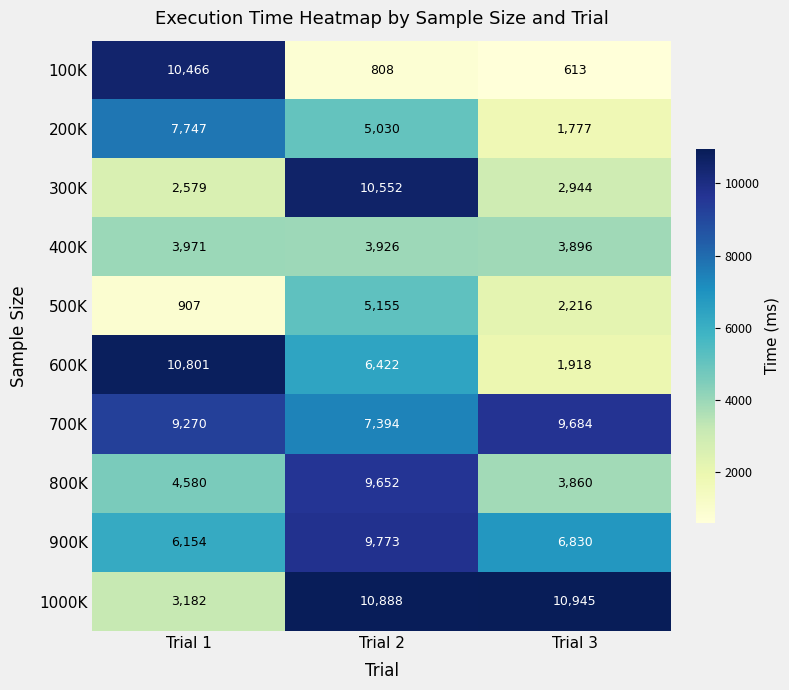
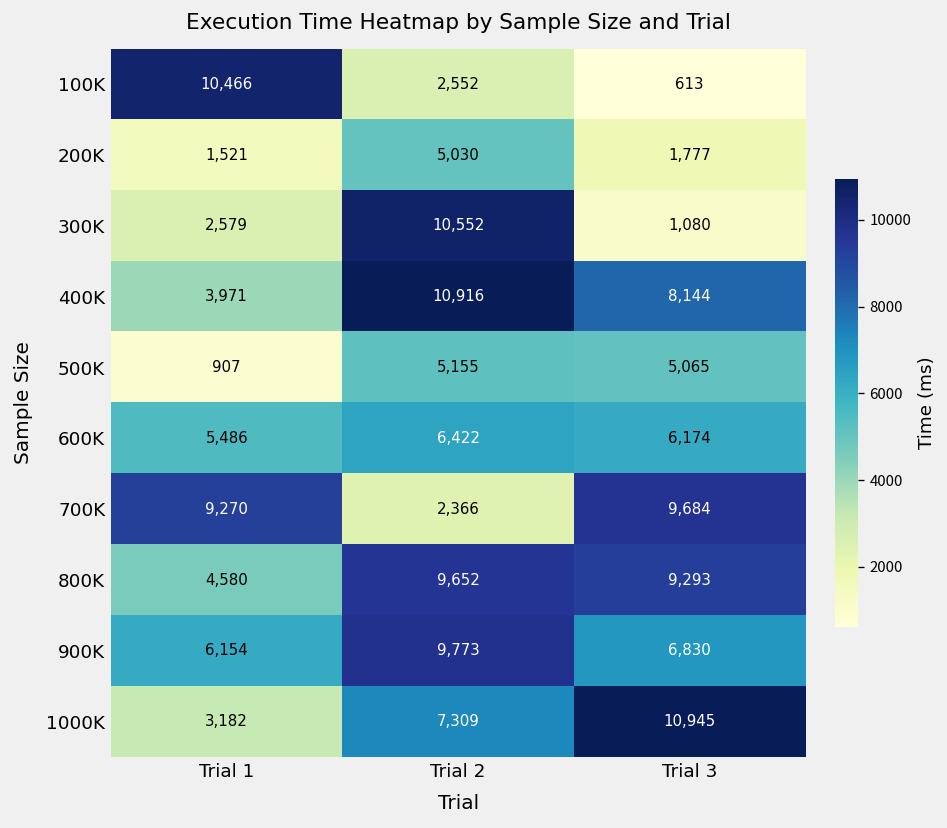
  {
    "100K": {
      "Trial 1": "10,466",
-     "Trial 2": "808",
+     "Trial 2": "2,552",
      "Trial 3": "613"
    },
    "200K": {
-     "Trial 1": "7,747",
+     "Trial 1": "1,521",
      "Trial 2": "5,030",
      "Trial 3": "1,777"
    },
    "300K": {
      "Trial 1": "2,579",
      "Trial 2": "10,552",
-     "Trial 3": "2,944"
+     "Trial 3": "1,080"
    },
    "400K": {
      "Trial 1": "3,971",
-     "Trial 2": "3,926",
-     "Trial 3": "3,896"
+     "Trial 2": "10,916",
+     "Trial 3": "8,144"
    },
    "500K": {
      "Trial 1": "907",
      "Trial 2": "5,155",
-     "Trial 3": "2,216"
+     "Trial 3": "5,065"
    },
    "600K": {
-     "Trial 1": "10,801",
+     "Trial 1": "5,486",
      "Trial 2": "6,422",
-     "Trial 3": "1,918"
+     "Trial 3": "6,174"
    },
    "700K": {
      "Trial 1": "9,270",
-     "Trial 2": "7,394",
+     "Trial 2": "2,366",
      "Trial 3": "9,684"
    },
    "800K": {
      "Trial 1": "4,580",
      "Trial 2": "9,652",
-     "Trial 3": "3,860"
+     "Trial 3": "9,293"
    },
    "900K": {
      "Trial 1": "6,154",
      "Trial 2": "9,773",
      "Trial 3": "6,830"
    },
    "1000K": {
      "Trial 1": "3,182",
-     "Trial 2": "10,888",
+     "Trial 2": "7,309",
      "Trial 3": "10,945"
    }
  }
